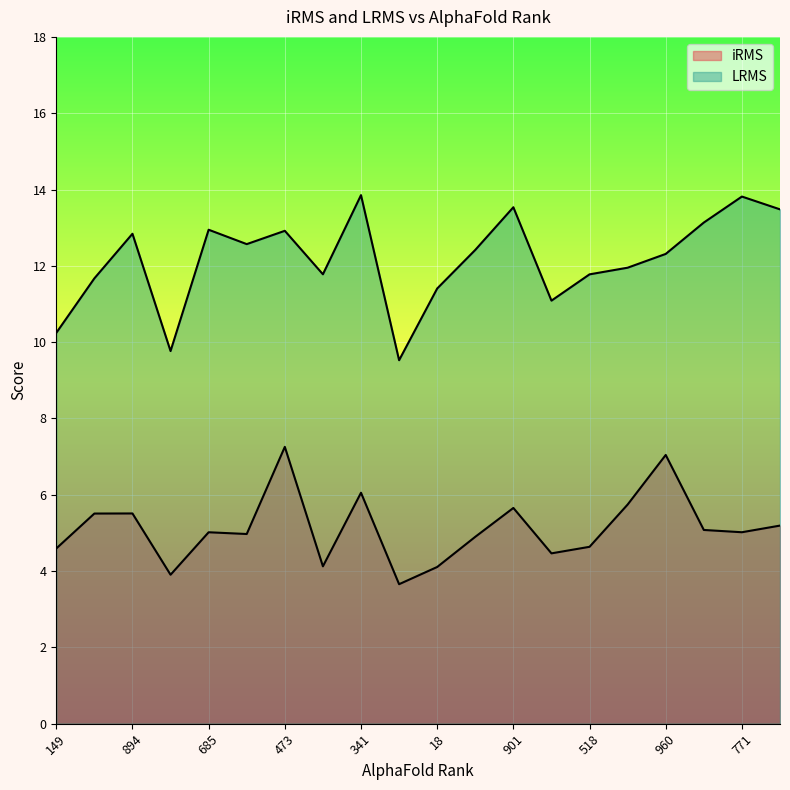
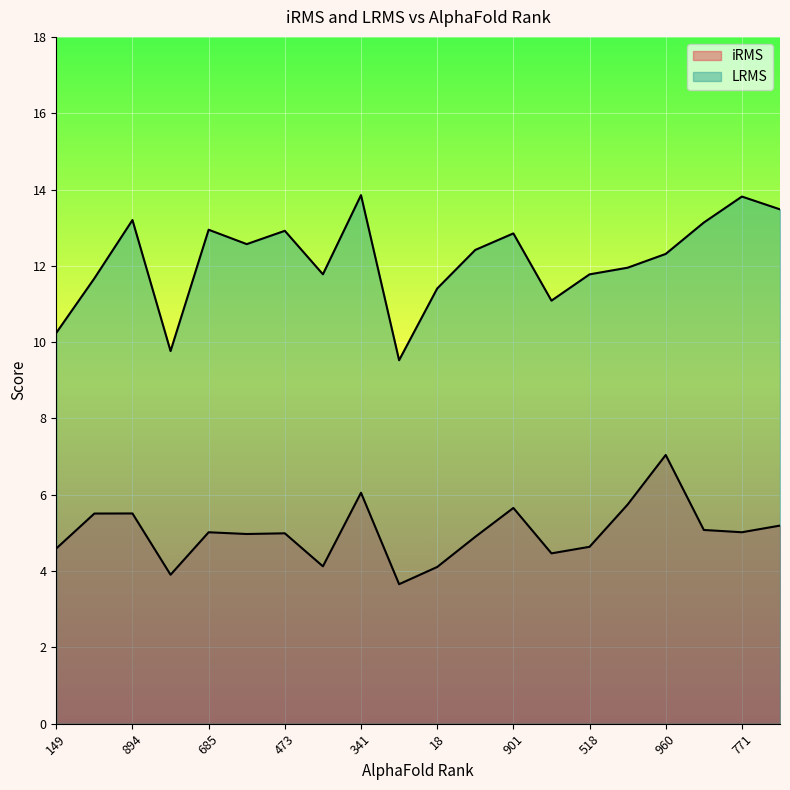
  {
    "iRMS": {
      "149": 4.6,
      "894": 5.5,
      "685": 5.0,
-     "473": 7.3,
+     "473": 5.0,
      "341": 6.1,
      "18": 4.1,
      "901": 5.7,
      "518": 4.6,
      "960": 7.0,
      "771": 5.0
    },
    "LRMS": {
      "149": 10.2,
-     "894": 12.8,
+     "894": 13.2,
      "685": 12.9,
      "473": 12.9,
      "341": 13.9,
      "18": 11.4,
-     "901": 13.5,
+     "901": 12.8,
      "518": 11.8,
      "960": 12.3,
      "771": 13.8
    }
  }
